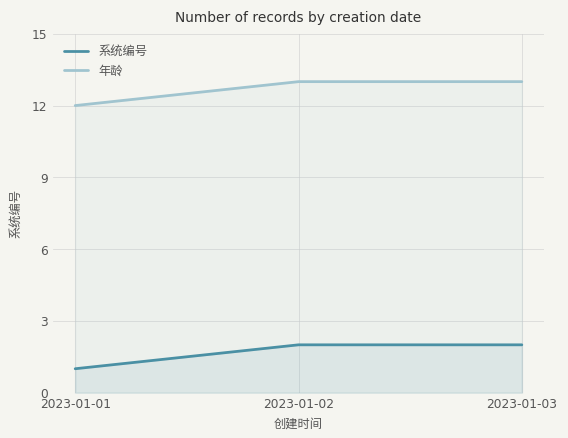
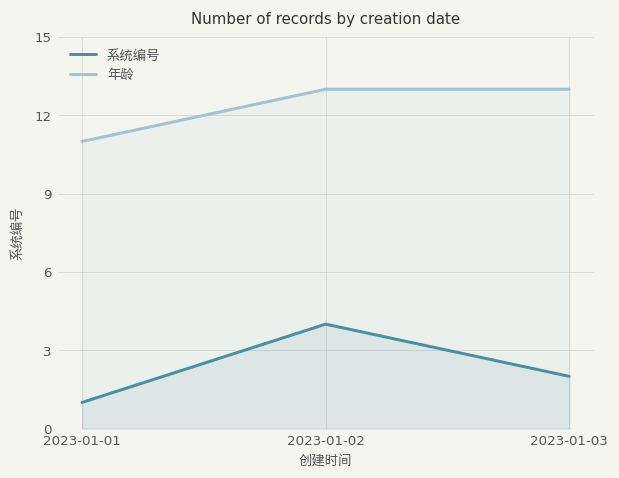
  {
    "系统编号": {
      "2023-01-01": 1,
-     "2023-01-02": 2,
+     "2023-01-02": 4,
      "2023-01-03": 2
    },
    "年龄": {
-     "2023-01-01": 12,
+     "2023-01-01": 11,
      "2023-01-02": 13,
      "2023-01-03": 13
    }
  }
